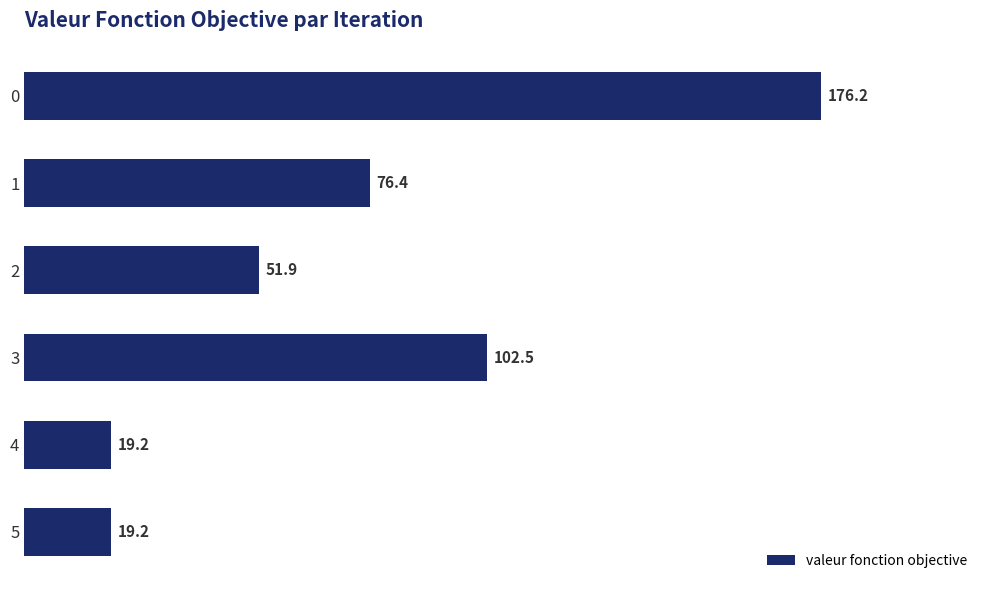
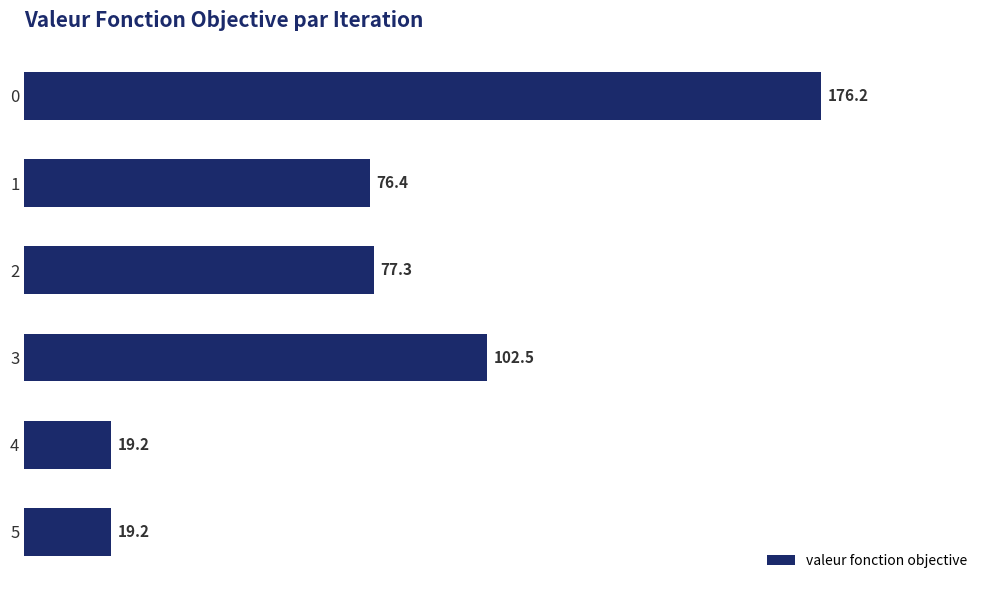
  {
    "0": 176.2,
    "1": 76.4,
-   "2": 51.9,
+   "2": 77.3,
    "3": 102.5,
    "4": 19.2,
    "5": 19.2
  }
